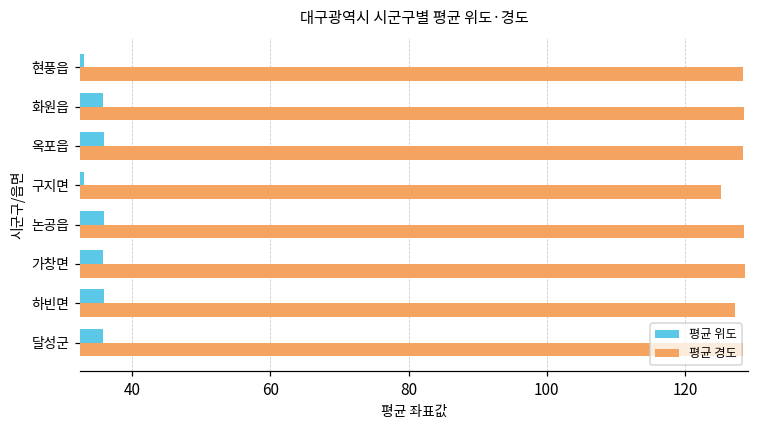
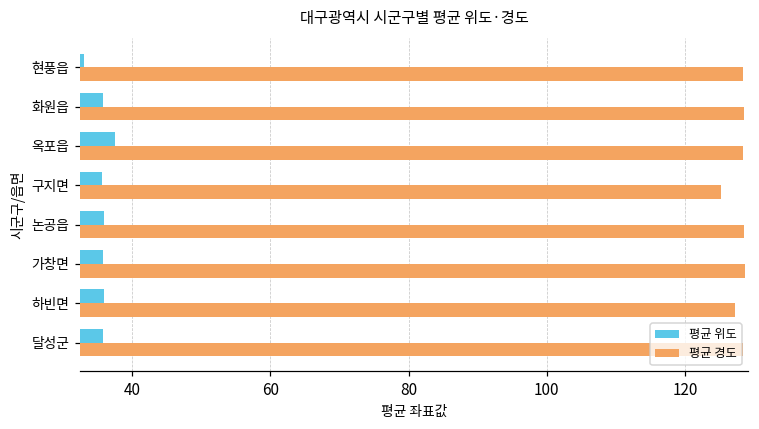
  {
    "평균 위도": {
      "현풍읍": 33,
      "화원읍": 36,
-     "옥포읍": 36,
-     "구지면": 33,
+     "옥포읍": 38,
+     "구지면": 36,
      "논공읍": 36,
      "가창면": 36,
      "하빈면": 36,
      "달성군": 36
    },
    "평균 경도": {
      "현풍읍": 128,
      "화원읍": 129,
      "옥포읍": 128,
      "구지면": 125,
      "논공읍": 129,
      "가창면": 129,
      "하빈면": 127,
      "달성군": 128
    }
  }
